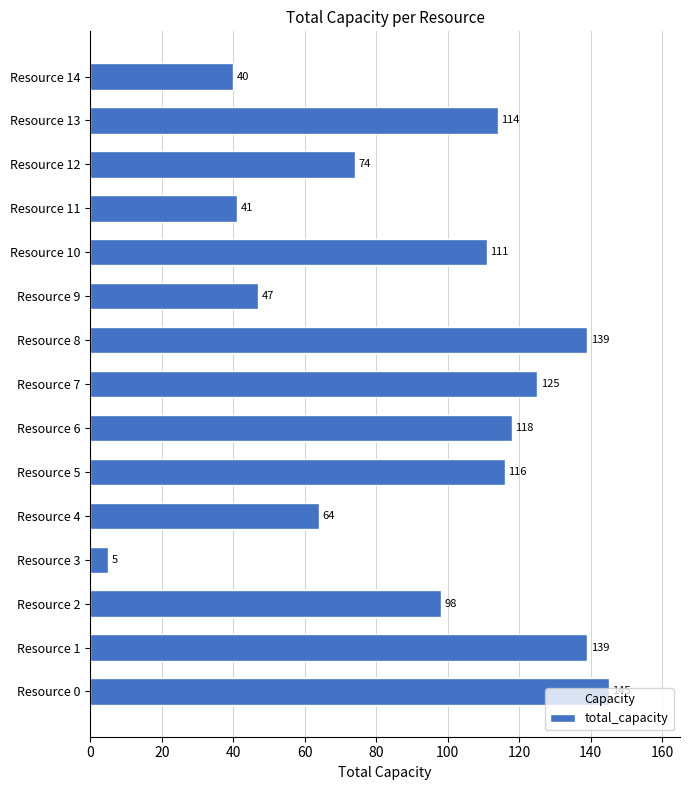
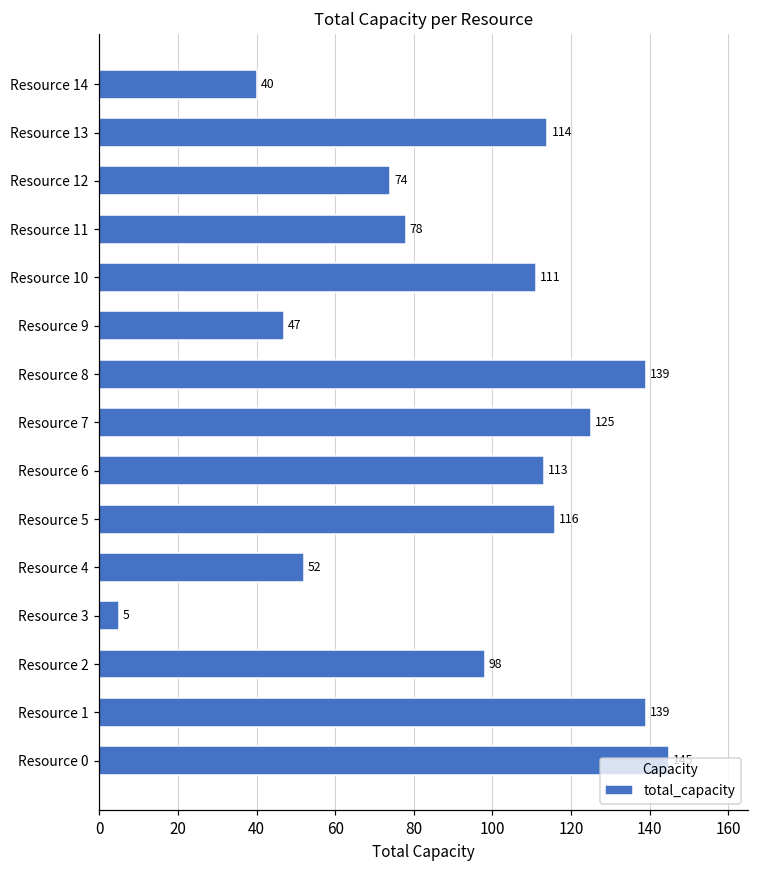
  {
    "Resource 14": 40,
    "Resource 13": 114,
    "Resource 12": 74,
-   "Resource 11": 41,
+   "Resource 11": 78,
    "Resource 10": 111,
    "Resource 9": 47,
    "Resource 8": 139,
    "Resource 7": 125,
-   "Resource 6": 118,
+   "Resource 6": 113,
    "Resource 5": 116,
-   "Resource 4": 64,
+   "Resource 4": 52,
    "Resource 3": 5,
    "Resource 2": 98,
    "Resource 1": 139
  }
